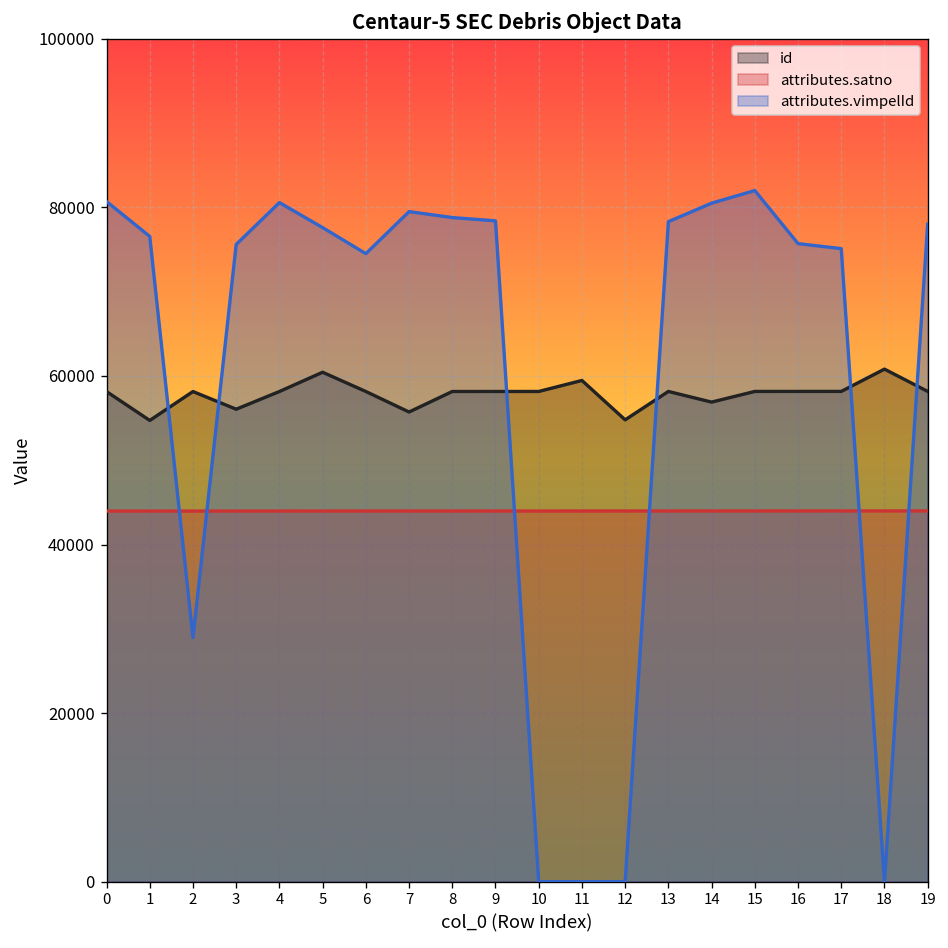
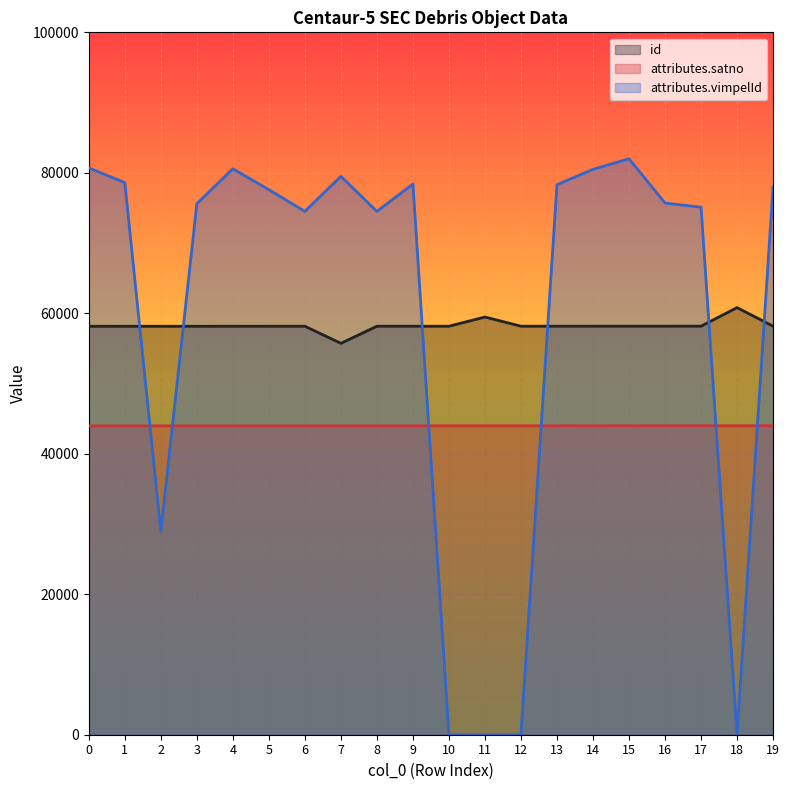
  {
    "id": {
      "0": 58000,
-     "1": 55000,
+     "1": 58000,
      "2": 58000,
-     "3": 56000,
+     "3": 58000,
      "4": 58000,
-     "5": 60000,
+     "5": 58000,
      "6": 58000,
      "7": 56000,
      "8": 58000,
      "9": 58000,
      "10": 58000,
      "11": 59000,
-     "12": 55000,
+     "12": 58000,
      "13": 58000,
-     "14": 57000,
+     "14": 58000,
      "15": 58000,
      "16": 58000,
      "17": 58000,
      "18": 61000,
      "19": 58000
    },
    "attributes.satno": {
      "0": 44000,
      "1": 44000,
      "2": 44000,
      "3": 44000,
      "4": 44000,
      "5": 44000,
      "6": 44000,
      "7": 44000,
      "8": 44000,
      "9": 44000,
      "10": 44000,
      "11": 44000,
      "12": 44000,
      "13": 44000,
      "14": 44000,
      "15": 44000,
      "16": 44000,
      "17": 44000,
      "18": 44000,
      "19": 44000
    },
    "attributes.vimpelId": {
      "0": 81000,
-     "1": 77000,
+     "1": 79000,
      "2": 29000,
      "3": 76000,
      "4": 81000,
      "5": 78000,
      "6": 75000,
      "7": 79000,
-     "8": 79000,
+     "8": 75000,
      "9": 78000,
      "10": 0,
      "11": 0,
      "12": 0,
      "13": 78000,
      "14": 81000,
      "15": 82000,
      "16": 76000,
      "17": 75000,
      "18": 0,
      "19": 78000
    }
  }
